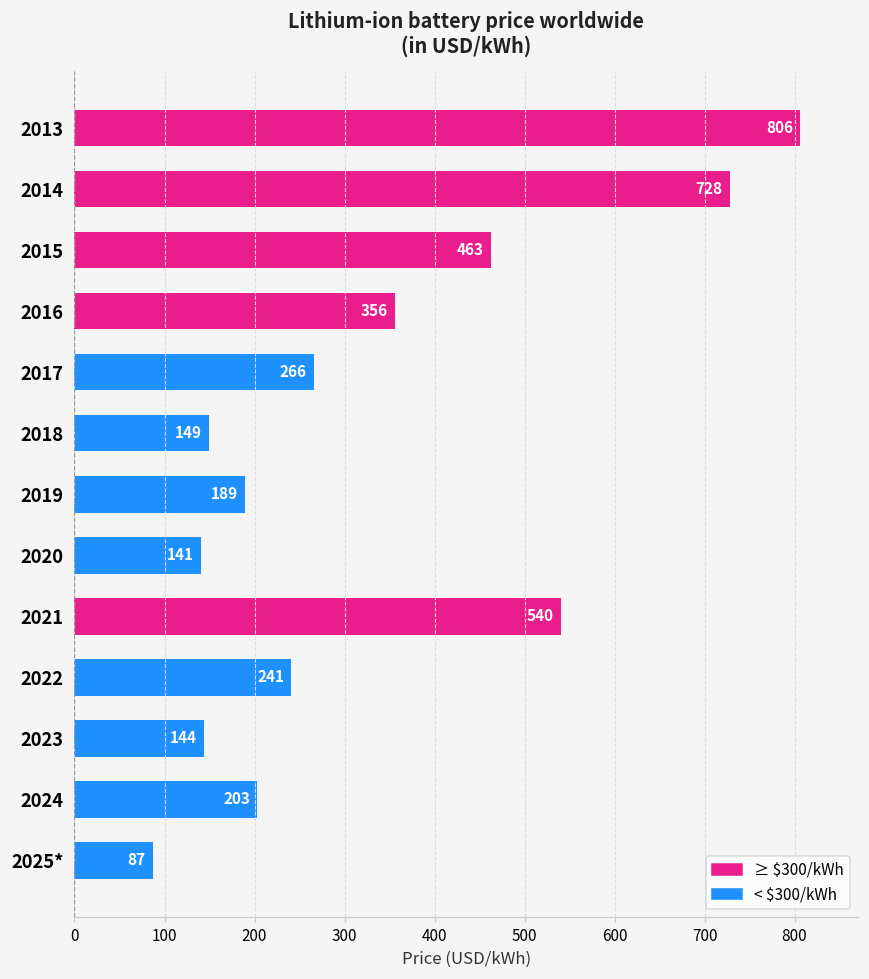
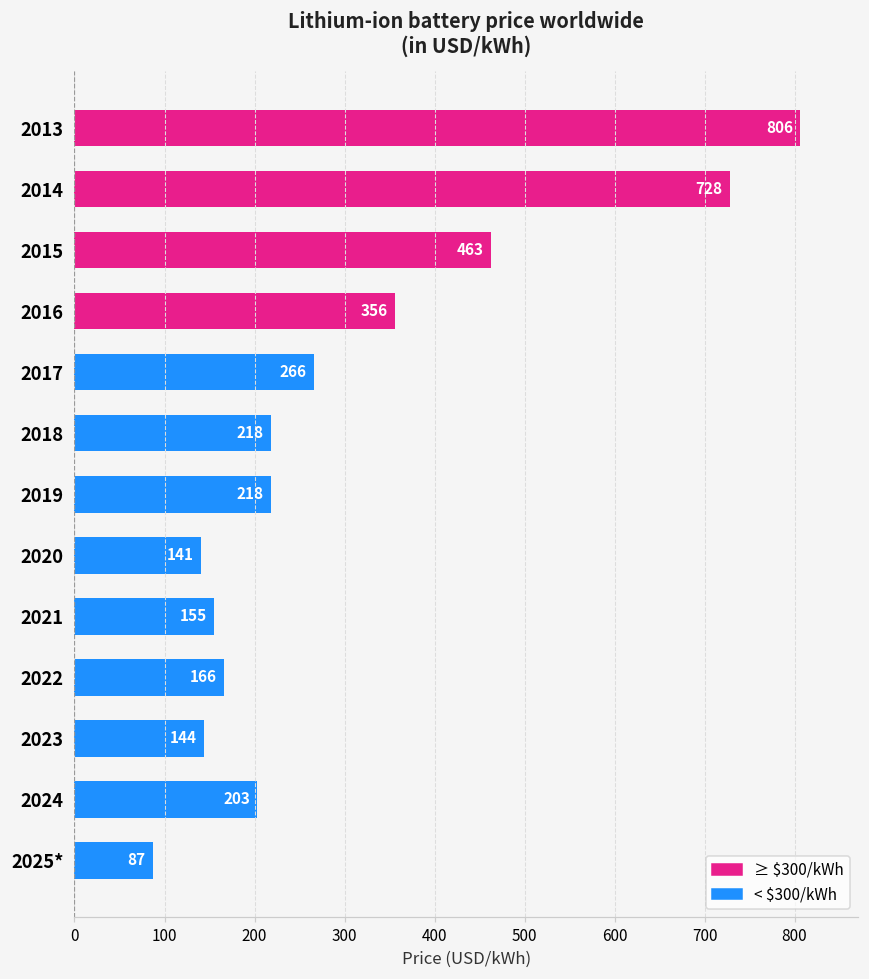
  {
    "2013": 806,
    "2014": 728,
    "2015": 463,
    "2016": 356,
    "2017": 266,
-   "2018": 149,
-   "2019": 189,
+   "2018": 218,
+   "2019": 218,
    "2020": 141,
-   "2021": 540,
-   "2022": 241,
+   "2021": 155,
+   "2022": 166,
    "2023": 144,
    "2024": 203,
    "2025*": 87
  }
